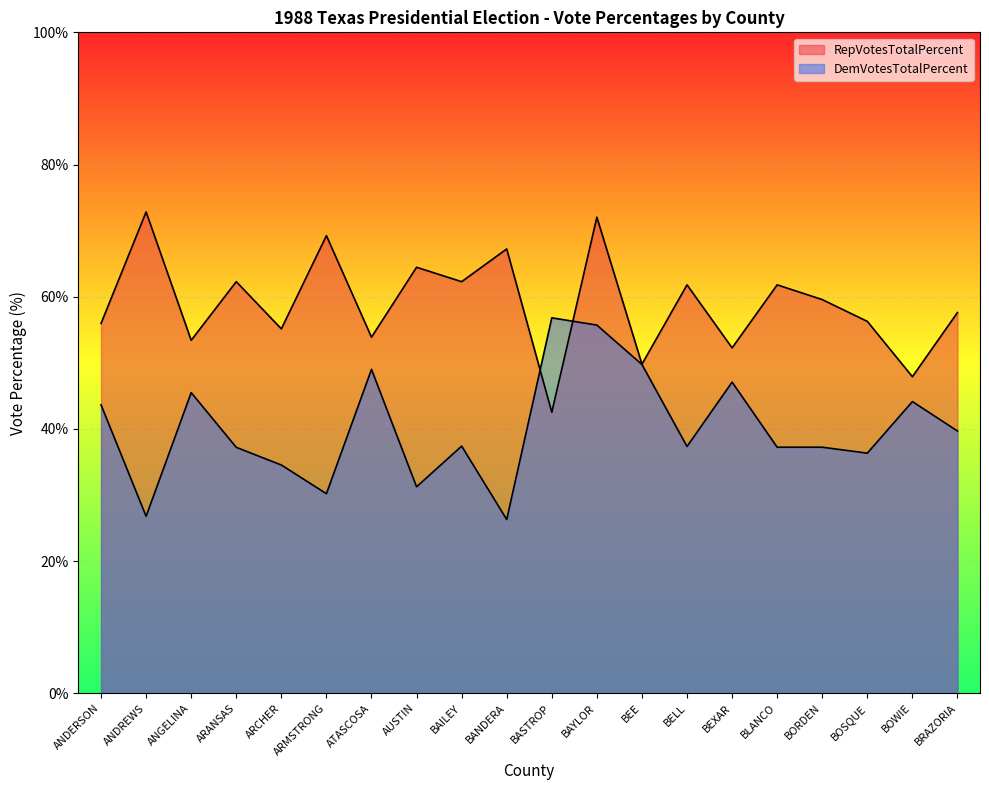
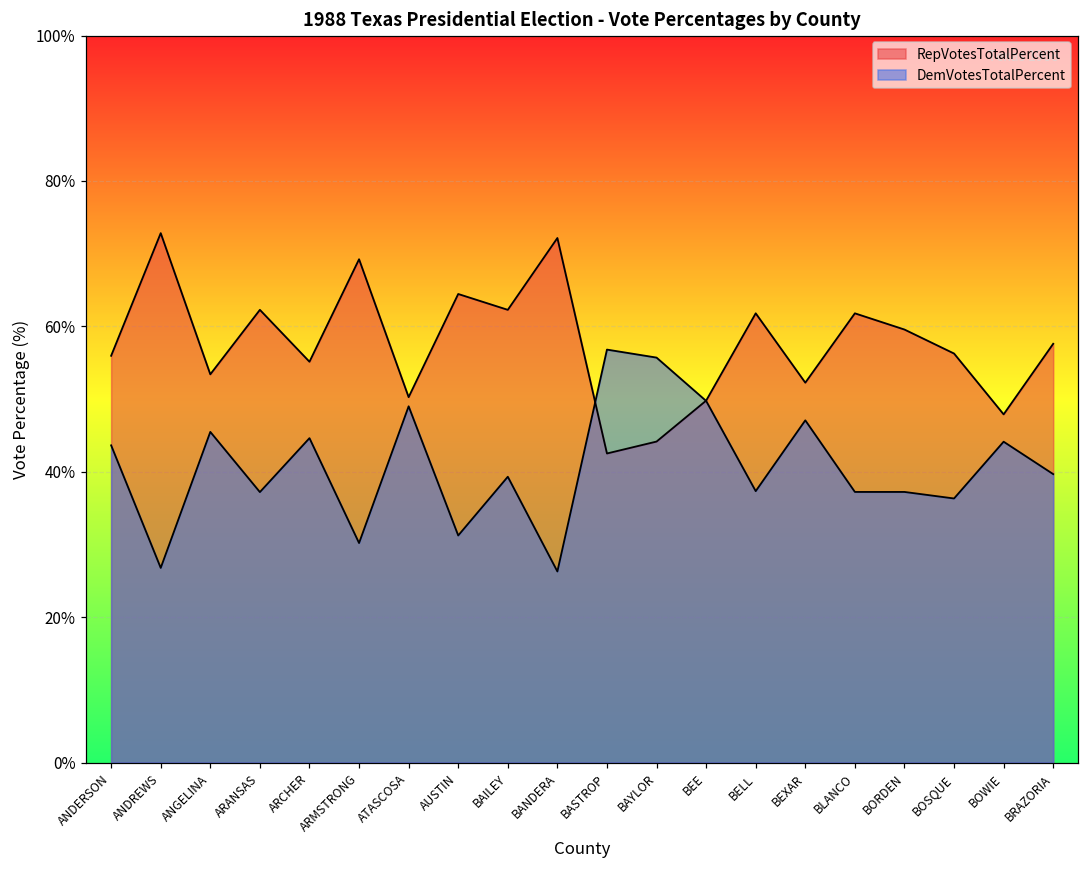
  {
    "RepVotesTotalPercent": {
      "ANDERSON": "56%",
      "ANDREWS": "73%",
      "ANGELINA": "53%",
      "ARANSAS": "62%",
      "ARCHER": "55%",
      "ARMSTRONG": "69%",
-     "ATASCOSA": "54%",
+     "ATASCOSA": "50%",
      "AUSTIN": "64%",
      "BAILEY": "62%",
-     "BANDERA": "67%",
+     "BANDERA": "72%",
      "BASTROP": "43%",
-     "BAYLOR": "72%",
+     "BAYLOR": "44%",
      "BELL": "62%",
      "BEXAR": "52%",
      "BLANCO": "62%",
      "BORDEN": "60%",
      "BOSQUE": "56%",
      "BOWIE": "48%",
      "BRAZORIA": "58%"
    },
    "DemVotesTotalPercent": {
      "ANDERSON": "44%",
      "ANDREWS": "27%",
      "ANGELINA": "45%",
      "ARANSAS": "37%",
-     "ARCHER": "35%",
+     "ARCHER": "45%",
      "ARMSTRONG": "30%",
      "ATASCOSA": "49%",
      "AUSTIN": "31%",
-     "BAILEY": "37%",
+     "BAILEY": "39%",
      "BANDERA": "26%",
      "BASTROP": "57%",
      "BAYLOR": "56%",
      "BELL": "37%",
      "BEXAR": "47%",
      "BLANCO": "37%",
      "BORDEN": "37%",
      "BOSQUE": "36%",
      "BOWIE": "44%",
      "BRAZORIA": "40%"
    }
  }
